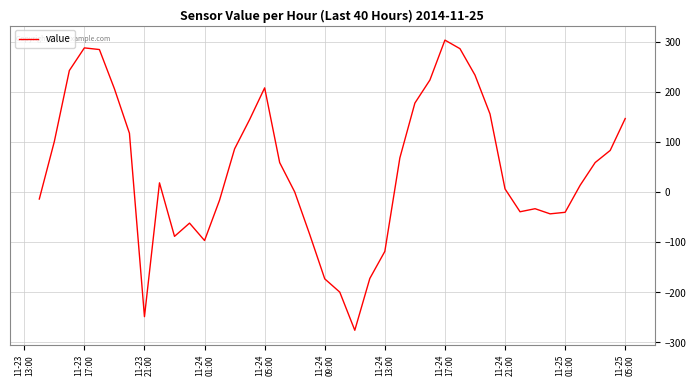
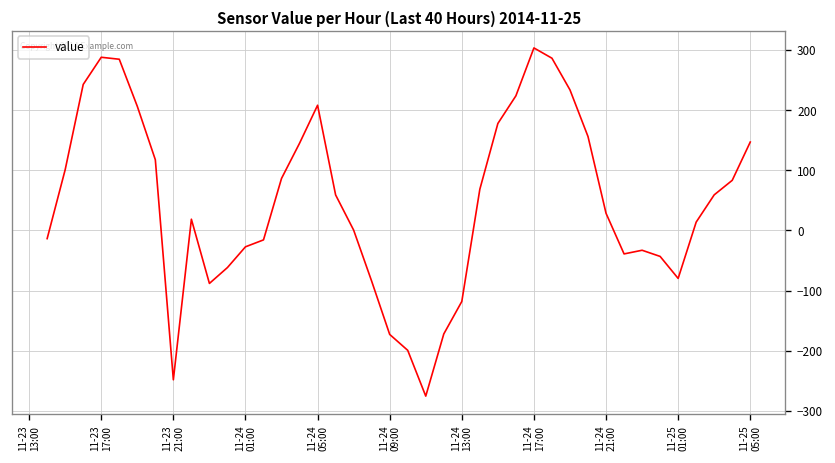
  {
    "11-23 21:00": -250,
-   "11-24 01:00": -100,
+   "11-24 01:00": -30,
    "11-24 05:00": 210,
    "11-24 09:00": -170,
    "11-24 13:00": -120,
    "11-24 17:00": 300,
-   "11-24 21:00": 10,
-   "11-25 01:00": -40,
+   "11-24 21:00": 30,
+   "11-25 01:00": -80,
    "11-25 05:00": 150
  }
